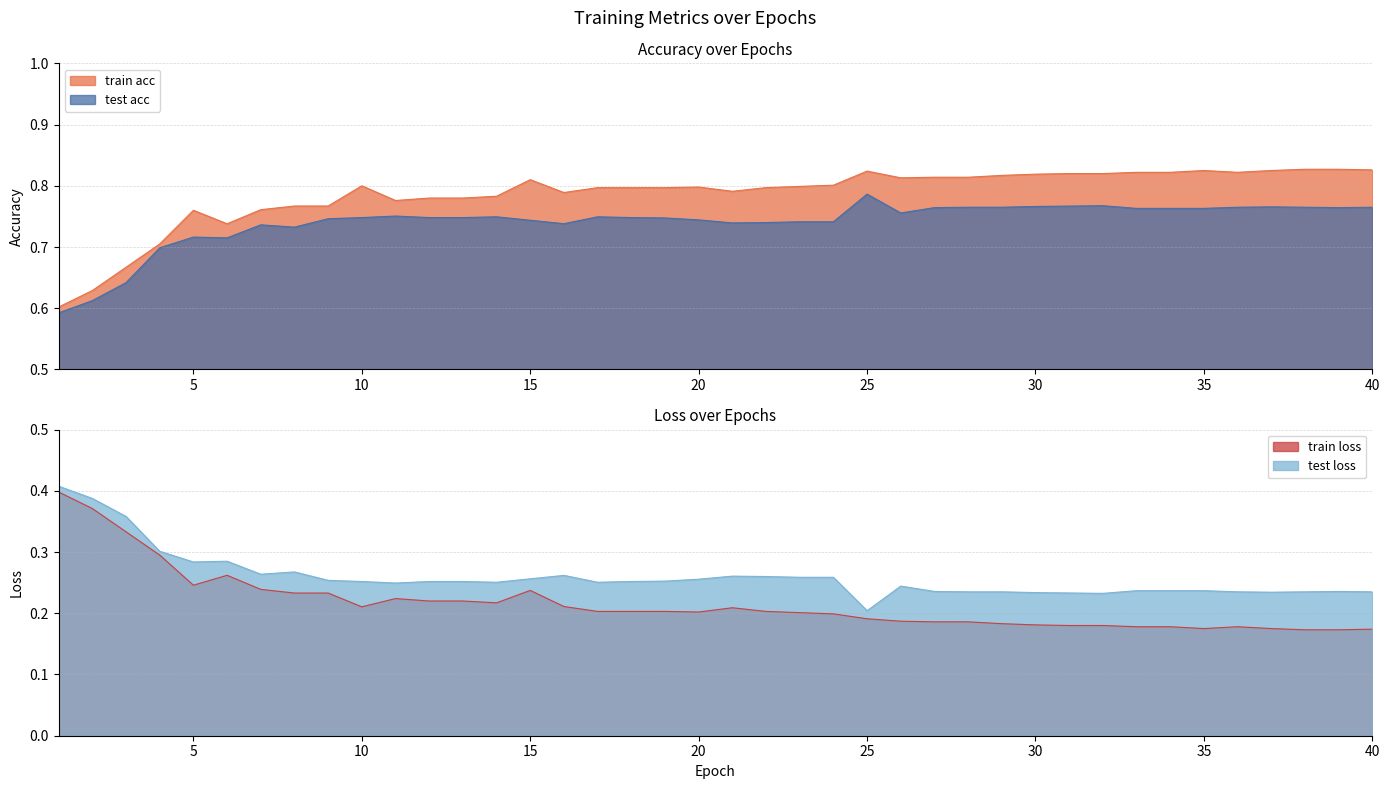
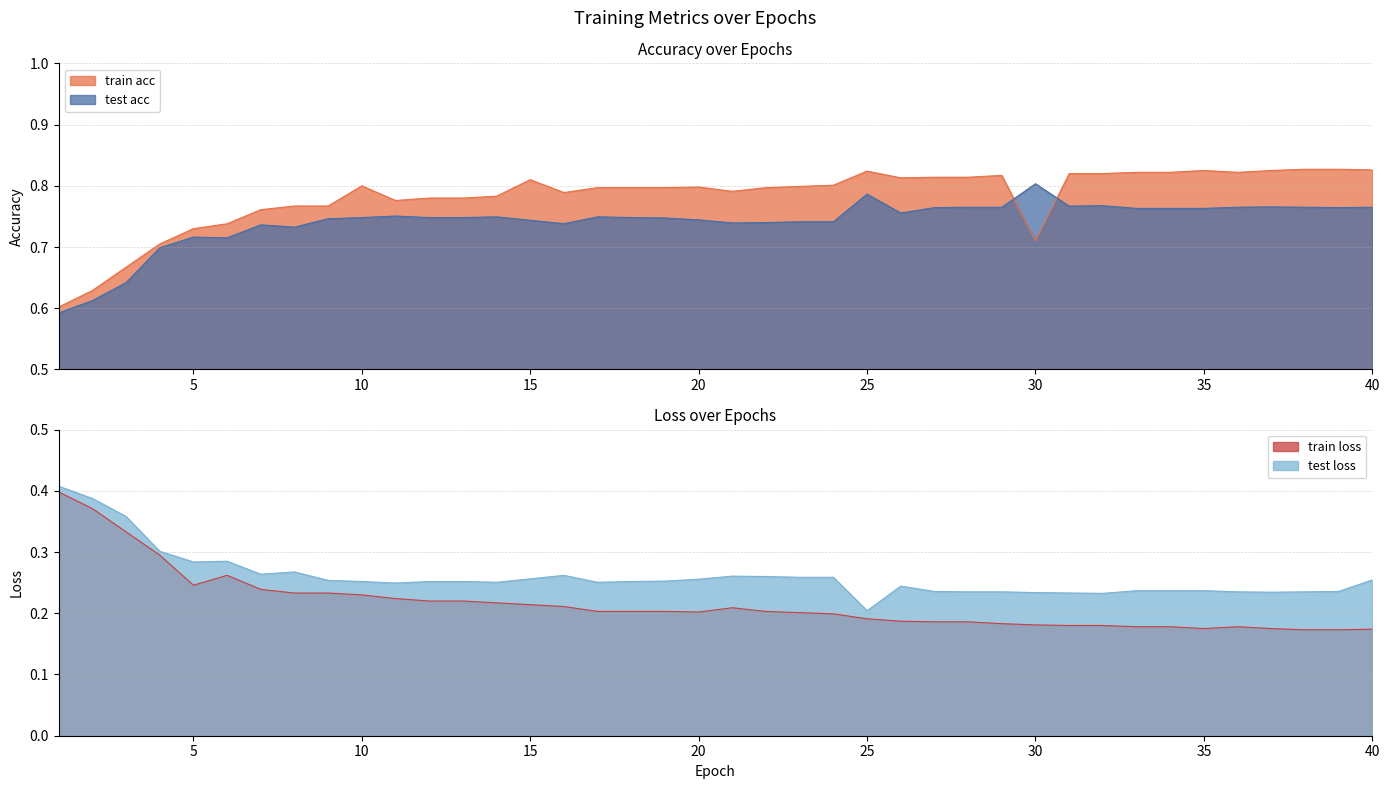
  {
    "Accuracy over Epochs": {
      "train acc": {
-       "5": 0.76,
+       "5": 0.73,
        "10": 0.80,
        "15": 0.81,
        "20": 0.80,
        "25": 0.82,
-       "30": 0.82,
+       "30": 0.71,
        "35": 0.83,
        "40": 0.83
      },
      "test acc": {
        "5": 0.72,
        "10": 0.75,
        "15": 0.74,
        "20": 0.74,
        "25": 0.79,
-       "30": 0.77,
+       "30": 0.80,
        "35": 0.76,
        "40": 0.77
      }
    },
    "Loss over Epochs": {
      "train loss": {
        "5": 0.25,
-       "10": 0.21,
-       "15": 0.24,
+       "10": 0.23,
+       "15": 0.21,
        "20": 0.20,
        "25": 0.19,
        "30": 0.18,
        "35": 0.17,
        "40": 0.17
      },
      "test loss": {
        "5": 0.28,
        "10": 0.25,
        "15": 0.26,
        "20": 0.26,
        "25": 0.20,
        "30": 0.23,
        "35": 0.24,
-       "40": 0.24
+       "40": 0.25
      }
    }
  }
